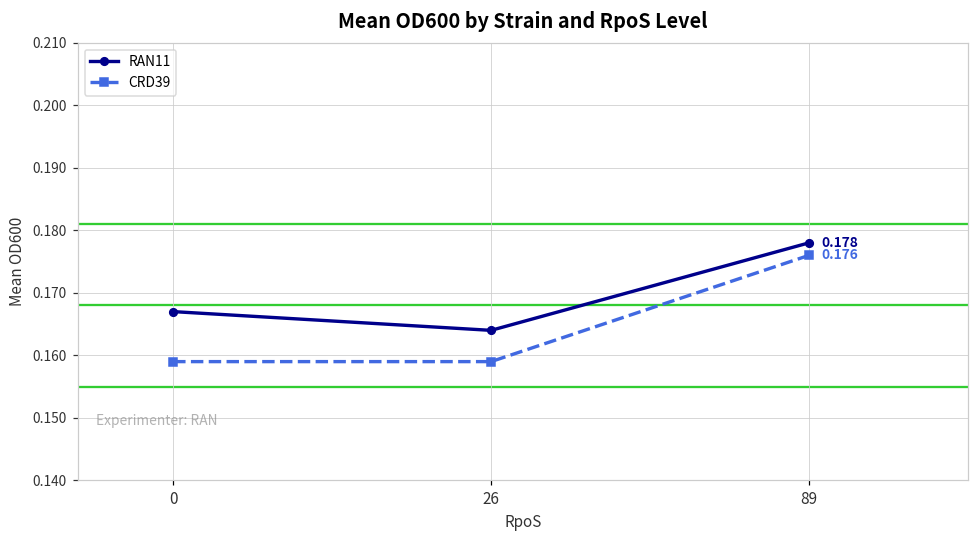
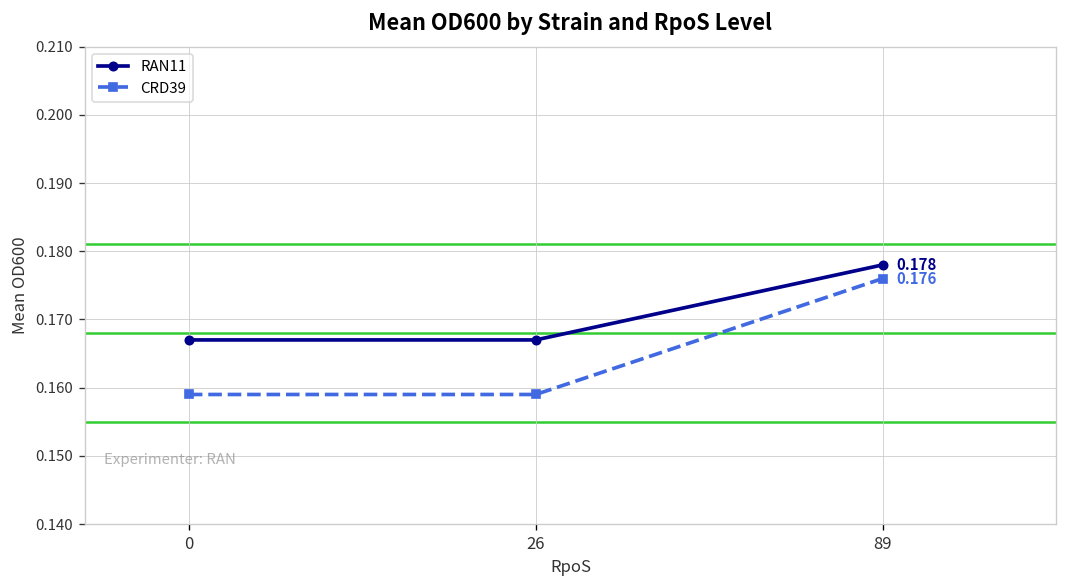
  {
    "RAN11": {
      "0": 0.167,
-     "26": 0.164
+     "26": 0.167
    },
    "CRD39": {
      "89": 0.176
    }
  }
